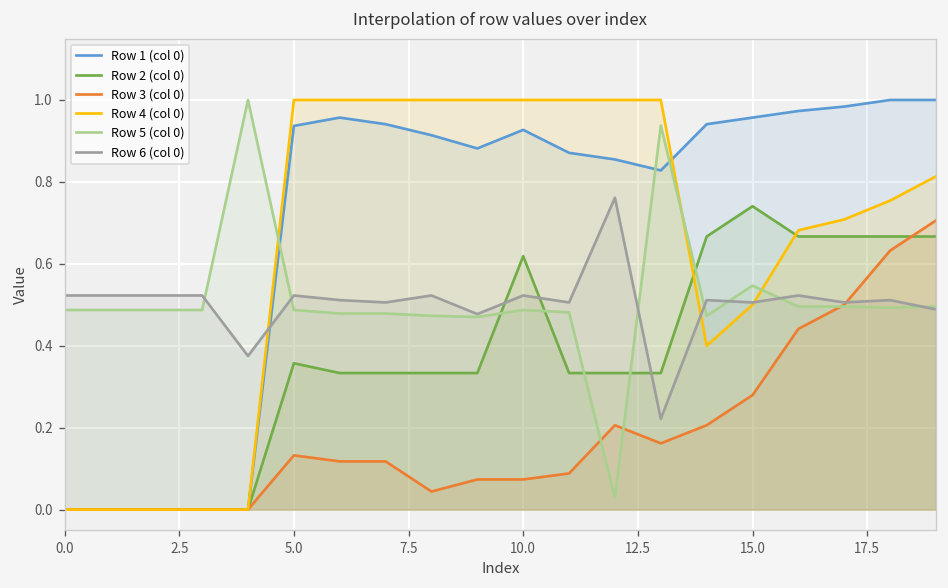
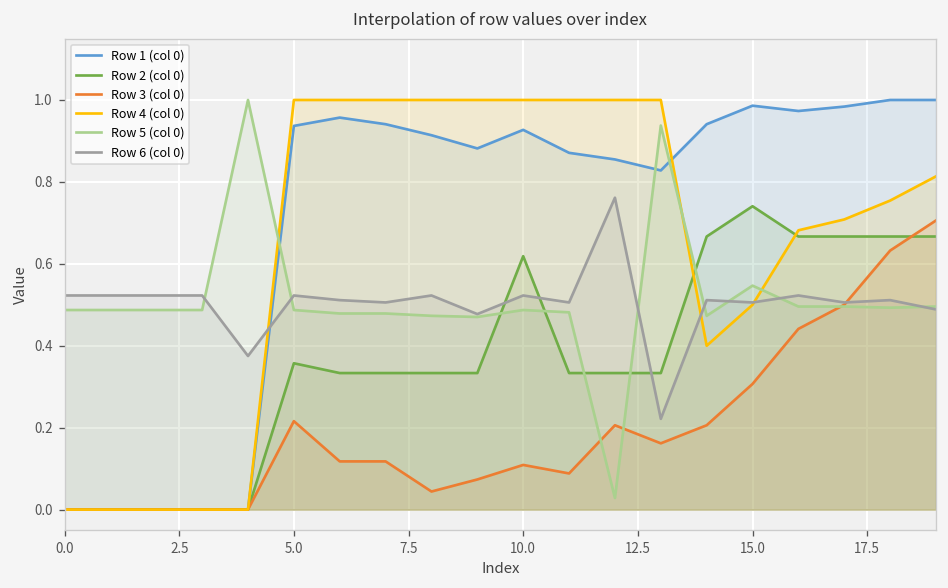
  {
    "Row 1 (col 0)": {
      "5.0": 0.94,
      "10.0": 0.93,
-     "15.0": 0.96
+     "15.0": 0.99
    },
    "Row 2 (col 0)": {
      "5.0": 0.36,
      "10.0": 0.62,
      "15.0": 0.74
    },
    "Row 3 (col 0)": {
-     "5.0": 0.13,
-     "10.0": 0.07,
-     "15.0": 0.28
+     "5.0": 0.22,
+     "10.0": 0.11,
+     "15.0": 0.31
    },
    "Row 4 (col 0)": {
      "5.0": 1.00,
      "10.0": 1.00
    }
  }
